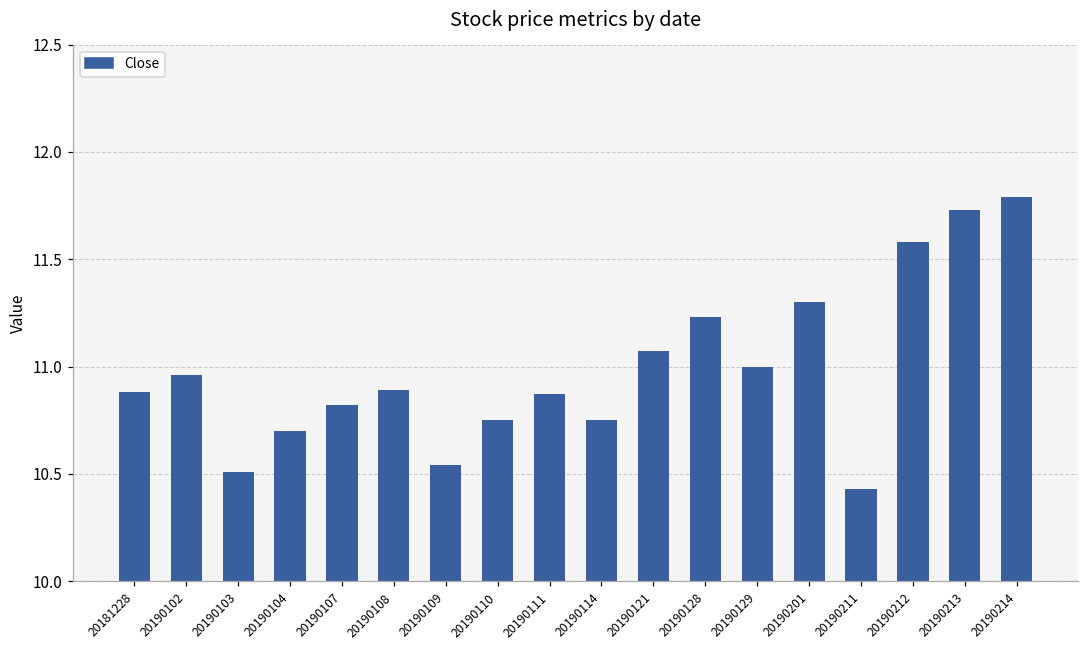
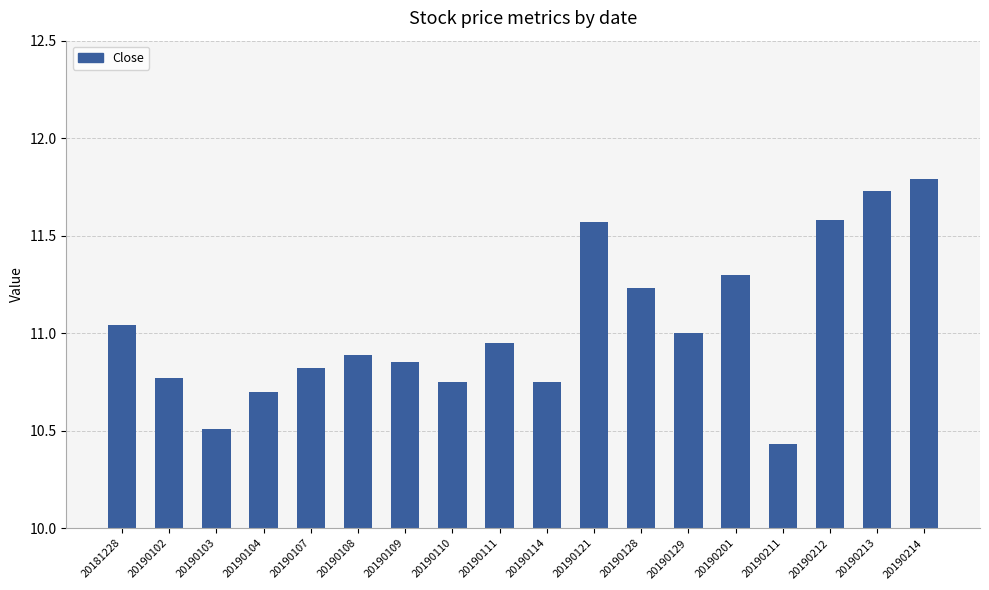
  {
-   "20181228": 10.88,
-   "20190102": 10.96,
+   "20181228": 11.04,
+   "20190102": 10.77,
    "20190103": 10.51,
    "20190104": 10.70,
    "20190107": 10.82,
    "20190108": 10.89,
-   "20190109": 10.54,
+   "20190109": 10.85,
    "20190110": 10.75,
-   "20190111": 10.87,
+   "20190111": 10.95,
    "20190114": 10.75,
-   "20190121": 11.07,
+   "20190121": 11.57,
    "20190128": 11.23,
    "20190129": 11.00,
    "20190201": 11.30,
    "20190211": 10.43,
    "20190212": 11.58,
    "20190213": 11.73,
    "20190214": 11.79
  }
